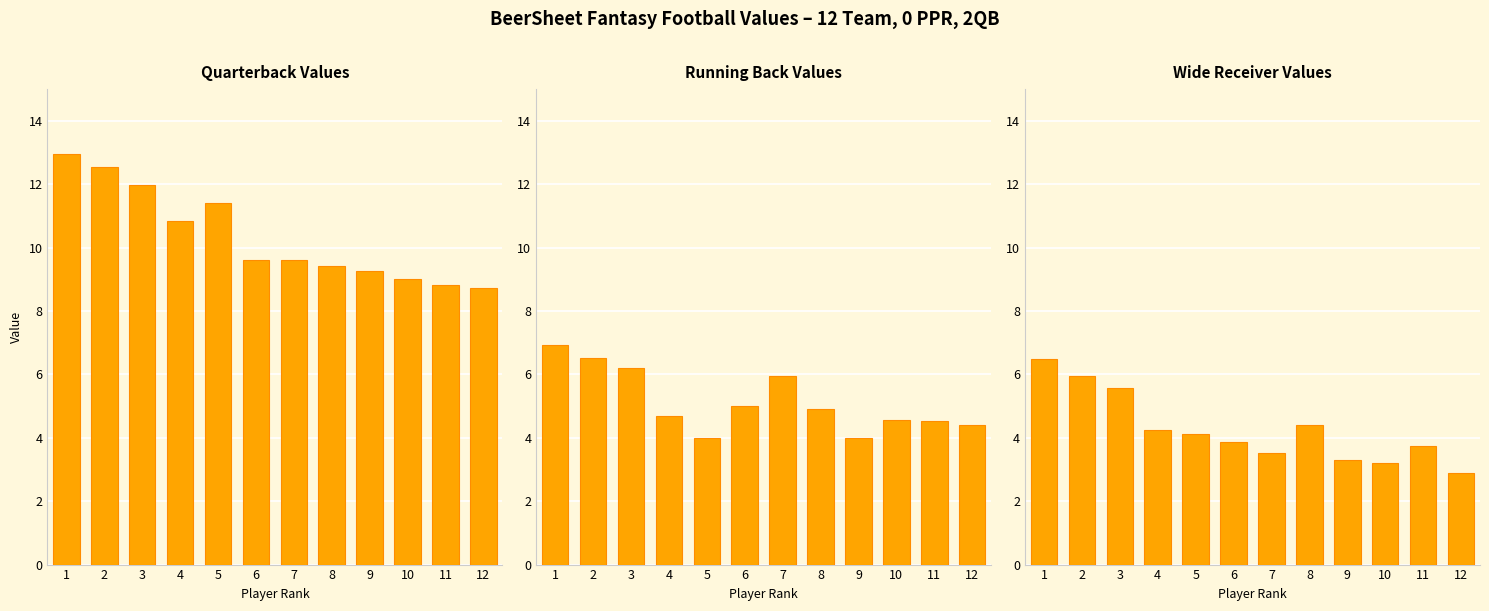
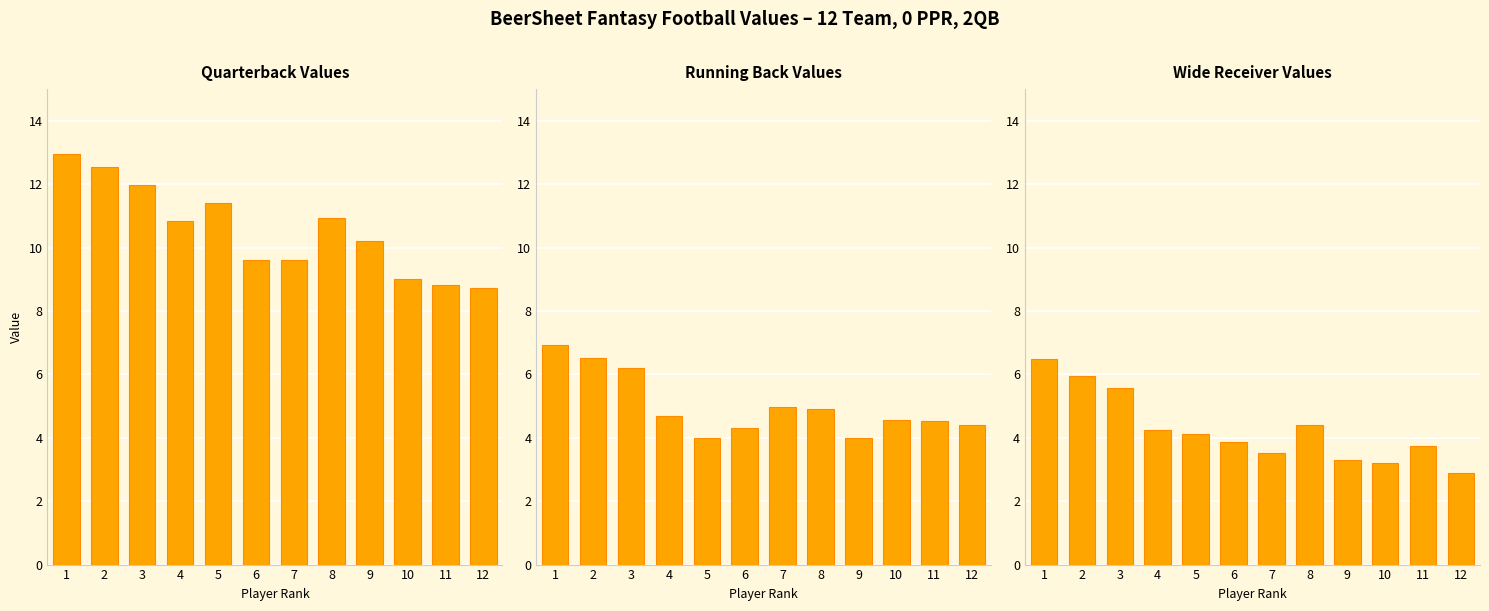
  {
    "Quarterback Values": {
      "1": 13.0,
      "2": 12.6,
      "3": 12.0,
      "4": 10.9,
      "5": 11.4,
      "6": 9.6,
      "7": 9.6,
-     "8": 9.4,
-     "9": 9.3,
+     "8": 10.9,
+     "9": 10.2,
      "10": 9.0,
      "11": 8.8,
      "12": 8.7
    },
    "Running Back Values": {
      "1": 6.9,
      "2": 6.5,
      "3": 6.2,
      "4": 4.7,
      "5": 4.0,
-     "6": 5.0,
-     "7": 5.9,
+     "6": 4.3,
+     "7": 5.0,
      "8": 4.9,
      "9": 4.0,
      "10": 4.6,
      "11": 4.5,
      "12": 4.4
    },
    "Wide Receiver Values": {
      "1": 6.5,
      "2": 5.9,
      "3": 5.6,
      "4": 4.3,
      "5": 4.1,
      "6": 3.9,
      "7": 3.5,
      "8": 4.4,
      "9": 3.3,
      "10": 3.2,
      "11": 3.7,
      "12": 2.9
    }
  }
